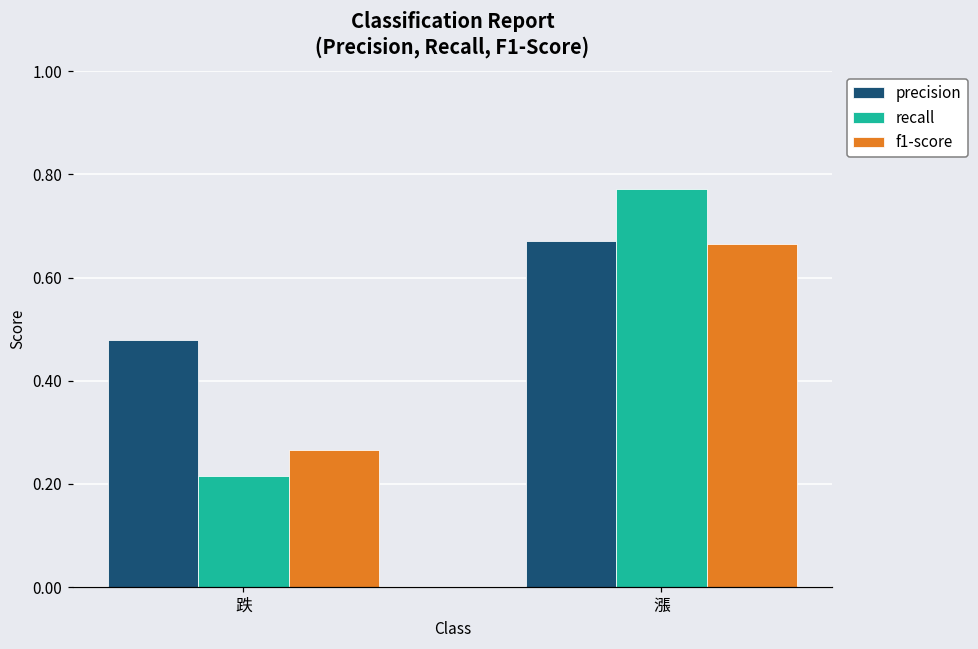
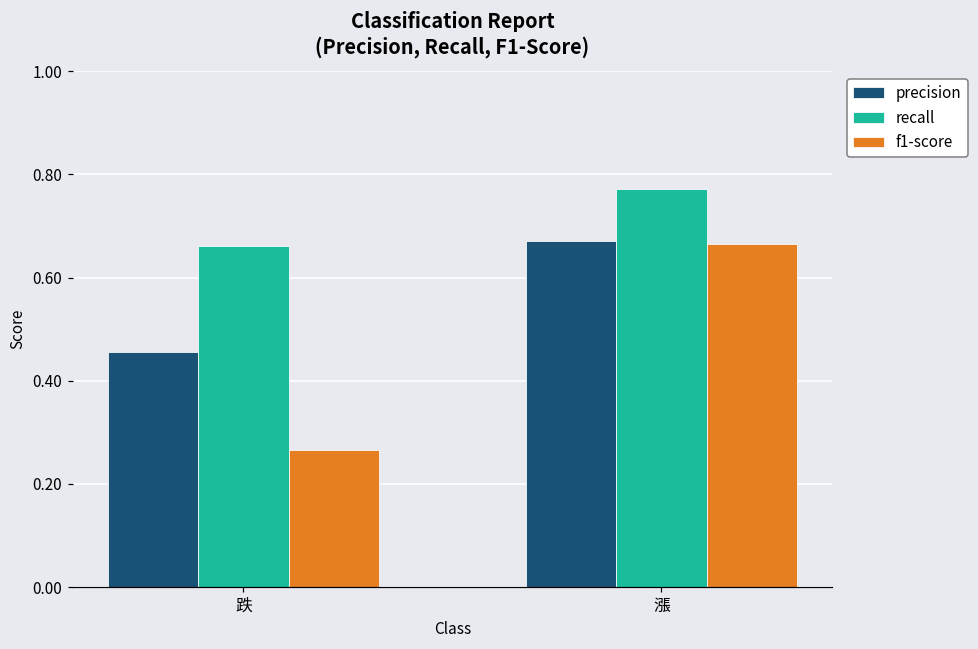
  {
    "precision": {
-     "跌": 0.48,
+     "跌": 0.46,
      "漲": 0.67
    },
    "recall": {
-     "跌": 0.22,
+     "跌": 0.66,
      "漲": 0.77
    },
    "f1-score": {
      "跌": 0.27,
      "漲": 0.66
    }
  }
